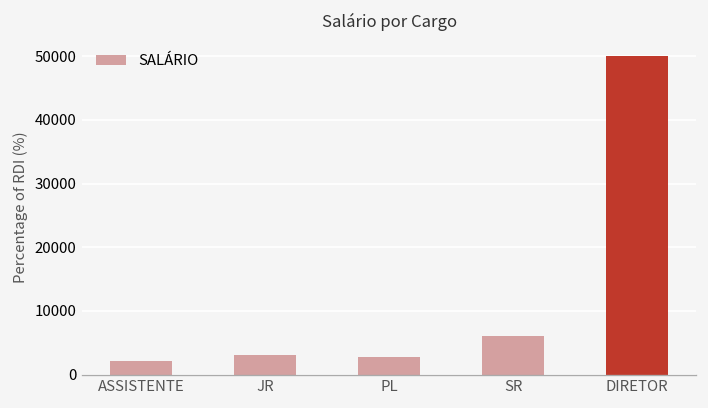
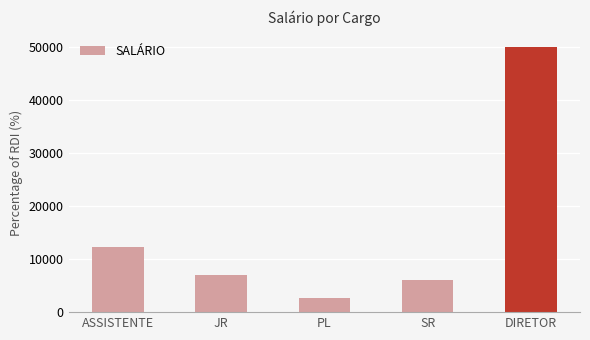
  {
-   "ASSISTENTE": 2000,
-   "JR": 3000,
+   "ASSISTENTE": 12000,
+   "JR": 7000,
    "PL": 3000,
    "SR": 6000,
    "DIRETOR": 50000
  }
